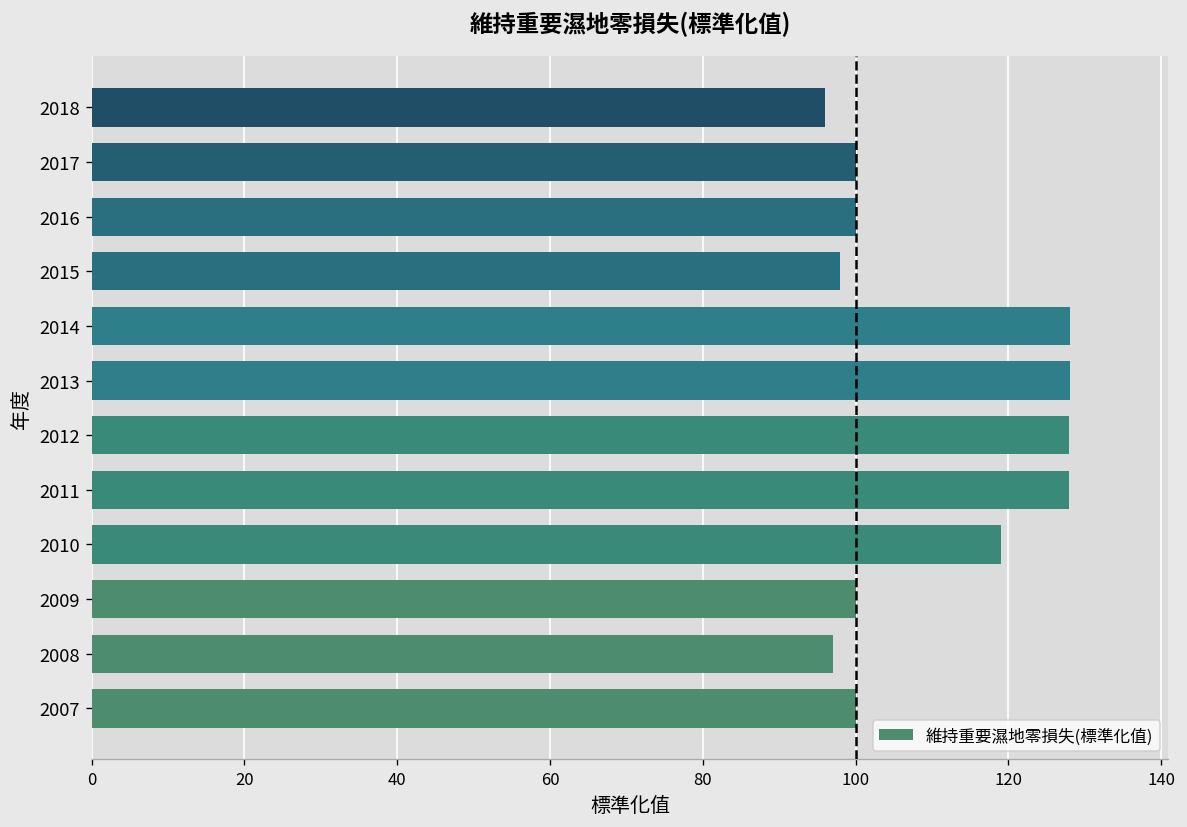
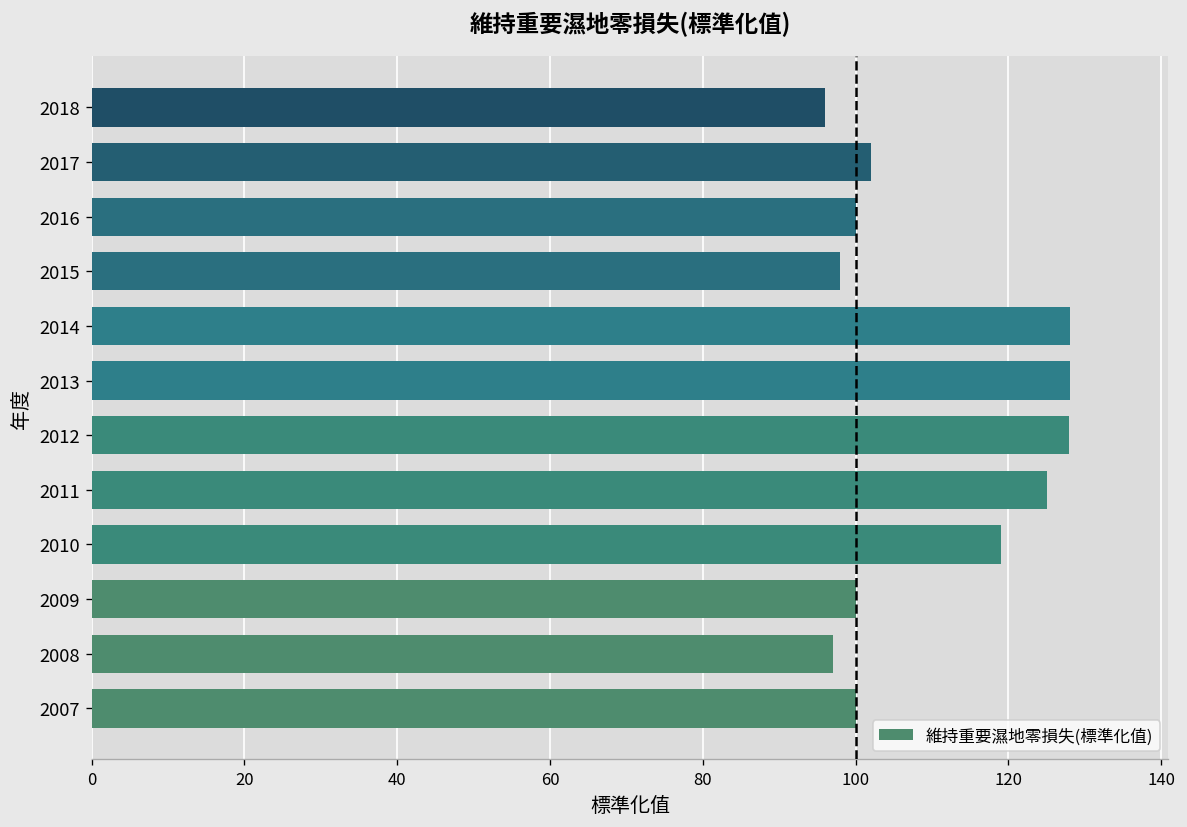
  {
    "2018": 96,
-   "2017": 100,
+   "2017": 102,
    "2016": 100,
    "2015": 98,
    "2014": 128,
    "2013": 128,
    "2012": 128,
-   "2011": 128,
+   "2011": 125,
    "2010": 119,
    "2009": 100,
    "2008": 97,
    "2007": 100
  }
